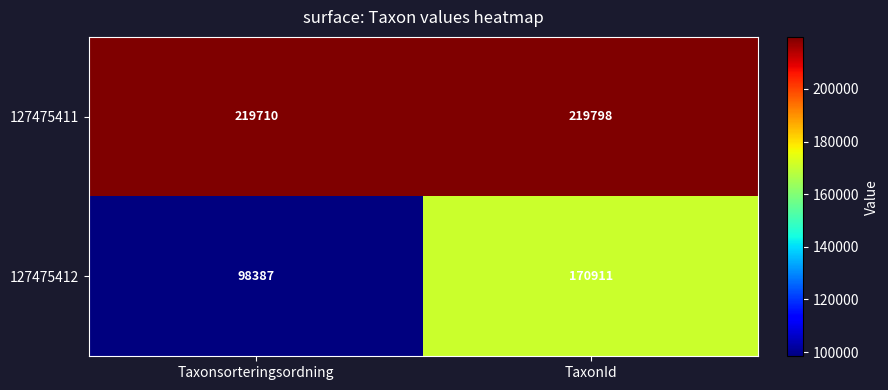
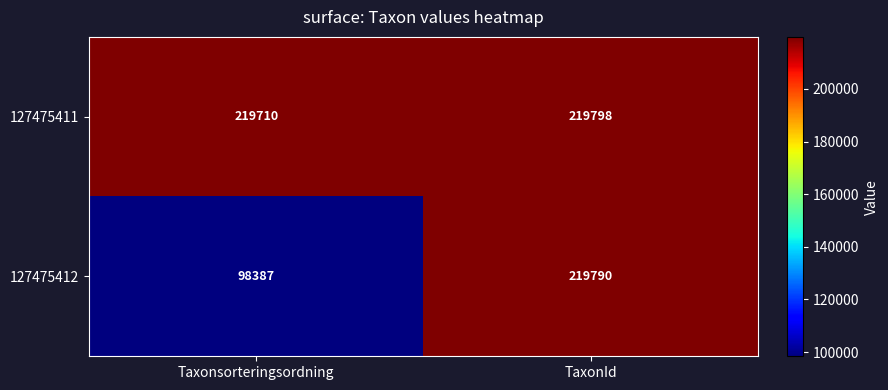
  {
    "127475411": {
      "Taxonsorteringsordning": 219710,
      "TaxonId": 219798
    },
    "127475412": {
      "Taxonsorteringsordning": 98387,
-     "TaxonId": 170911
+     "TaxonId": 219790
    }
  }
